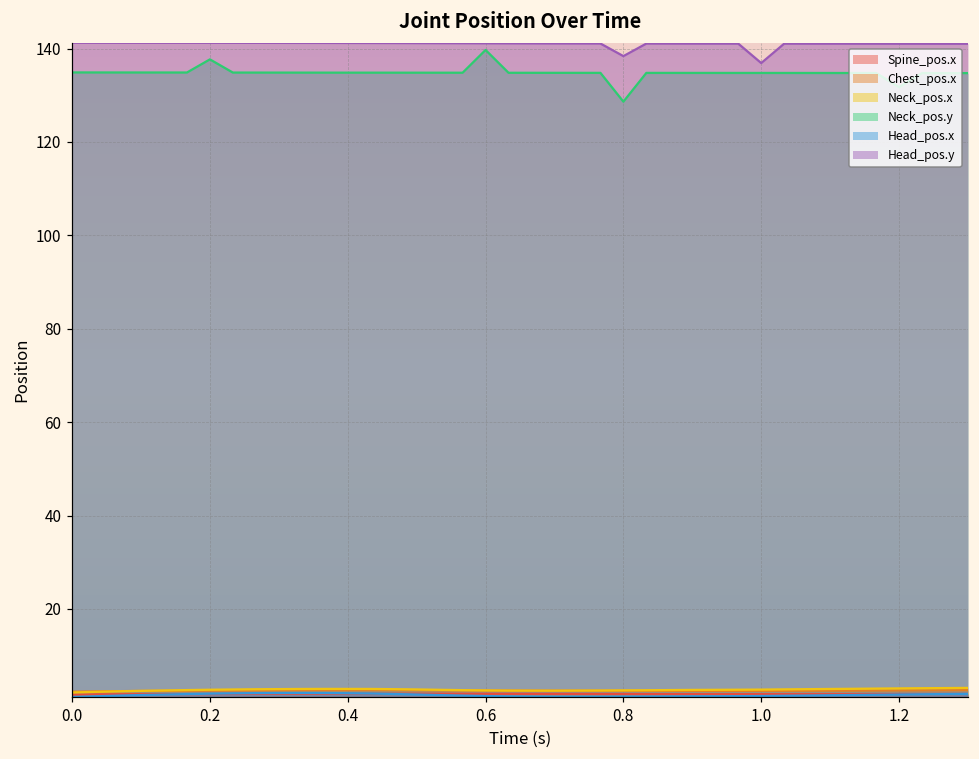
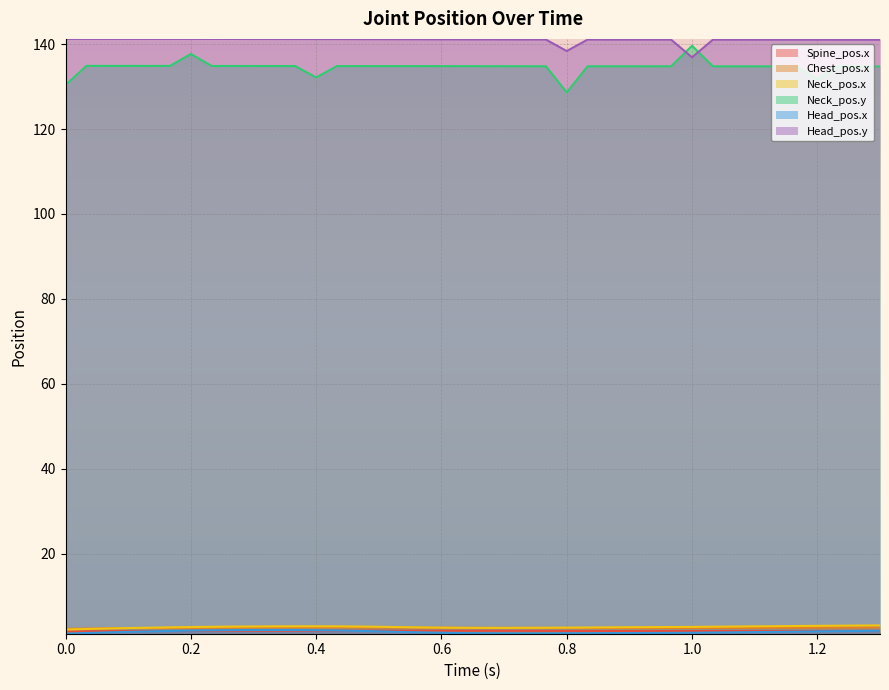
  {
    "Neck_pos.y": {
-     "0.0": 135,
+     "0.0": 130,
      "0.2": 138,
-     "0.4": 135,
-     "0.6": 140,
+     "0.4": 132,
+     "0.6": 135,
      "0.8": 129,
-     "1.0": 135
+     "1.0": 140
    },
    "Head_pos.y": {
      "0.0": 141,
      "0.2": 141,
      "0.4": 141,
      "0.6": 141,
      "0.8": 138,
      "1.0": 137,
      "1.2": 141
    }
  }
